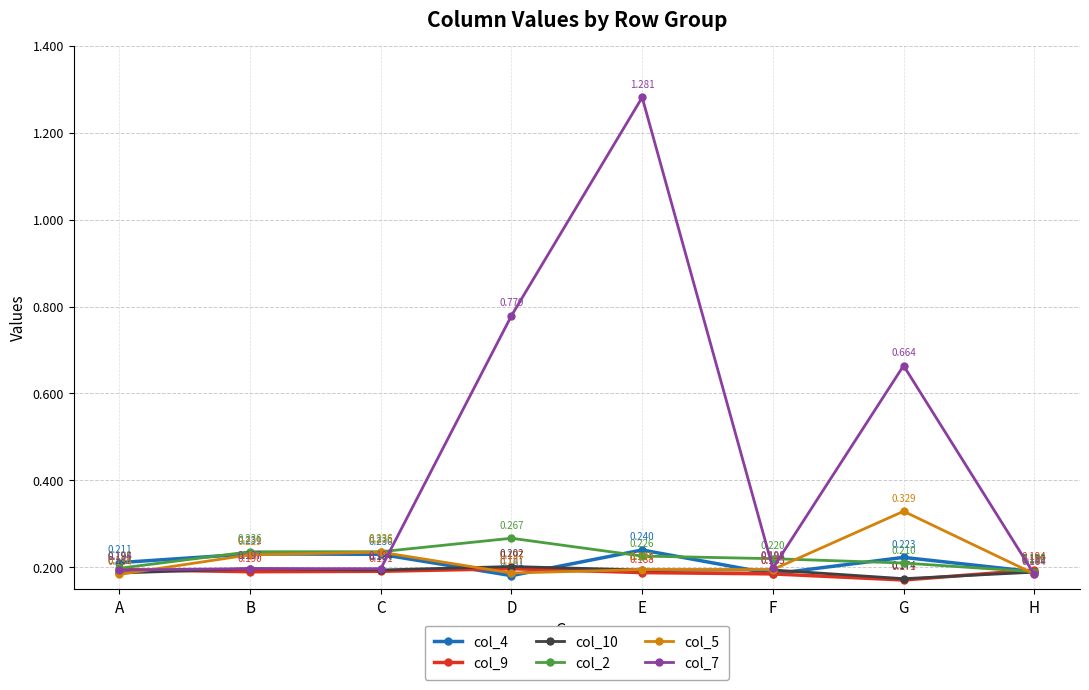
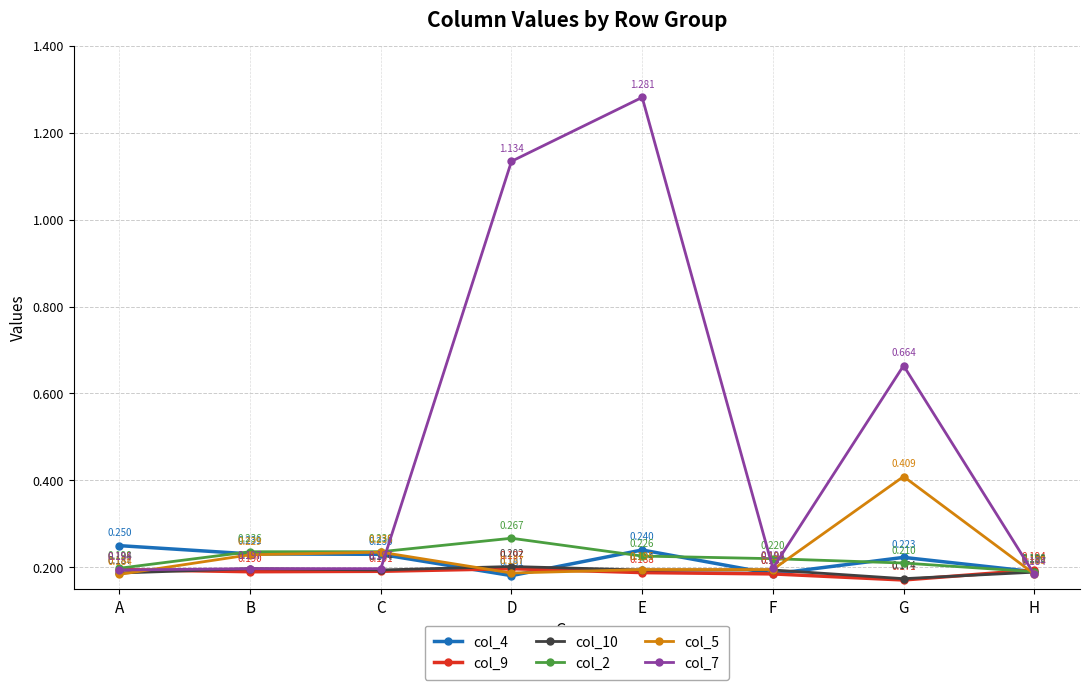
  {
    "col_4": {
-     "A": 0.211
+     "A": 0.250
    },
    "col_2": {
      "D": 0.267,
      "F": 0.220
    },
    "col_5": {
-     "G": 0.329
+     "G": 0.409
    },
    "col_7": {
-     "D": 0.779,
+     "D": 1.134,
      "E": 1.281,
      "G": 0.664
    }
  }
